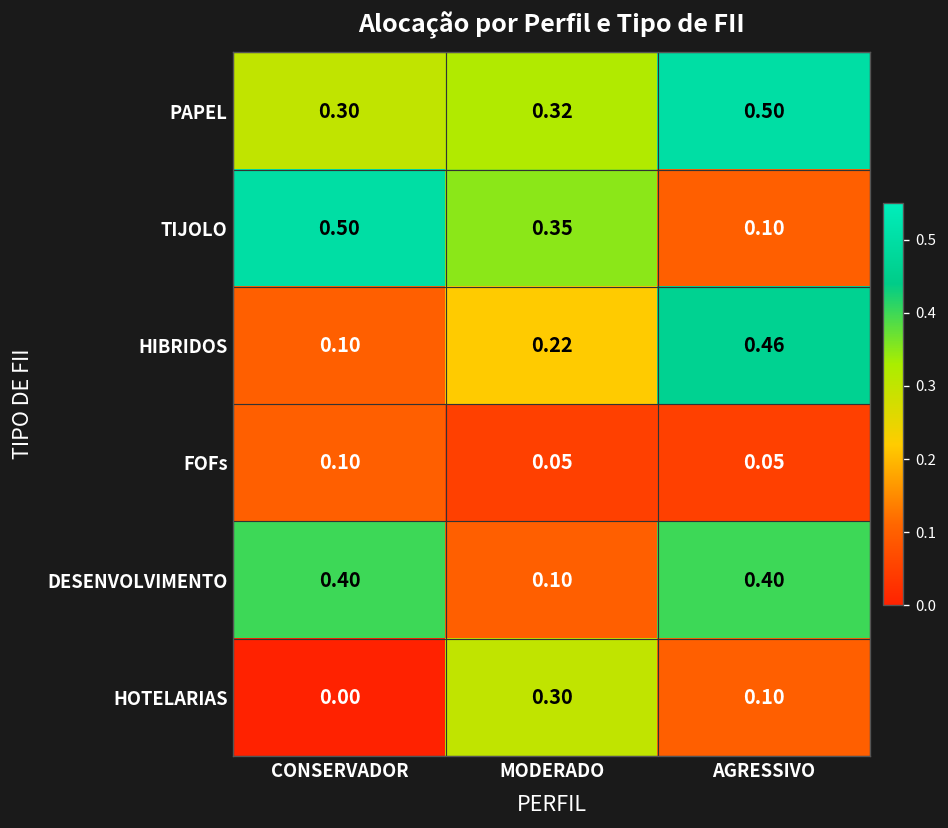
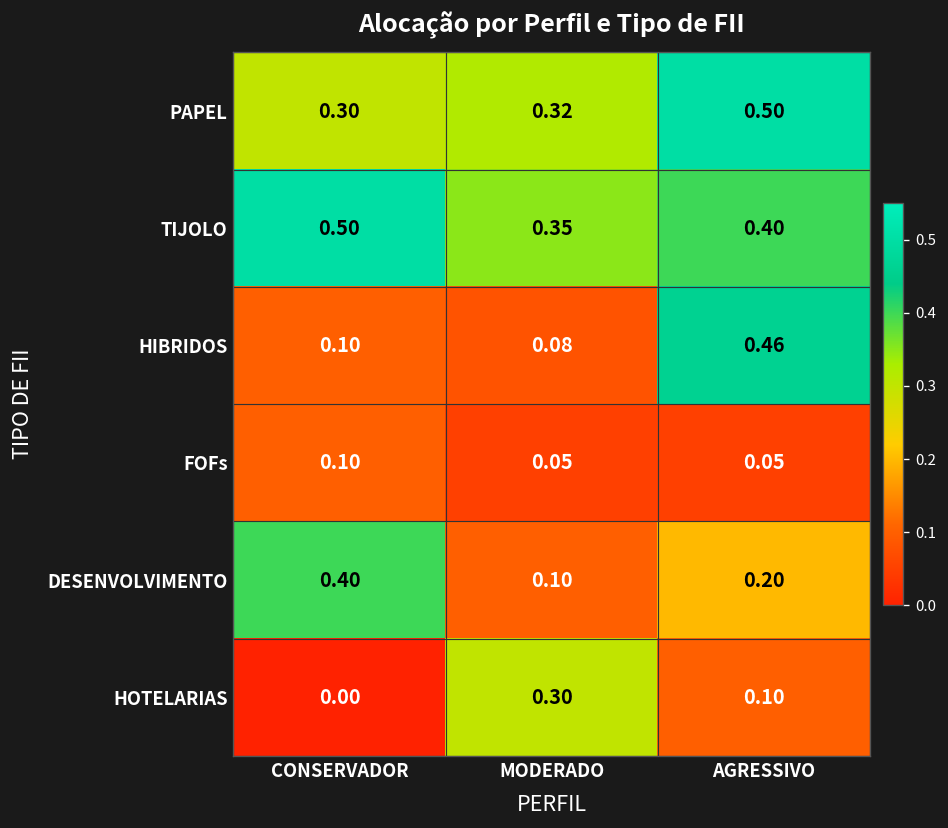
  {
    "PAPEL": {
      "CONSERVADOR": 0.30,
      "MODERADO": 0.32,
      "AGRESSIVO": 0.50
    },
    "TIJOLO": {
      "CONSERVADOR": 0.50,
      "MODERADO": 0.35,
-     "AGRESSIVO": 0.10
+     "AGRESSIVO": 0.40
    },
    "HIBRIDOS": {
      "CONSERVADOR": 0.10,
-     "MODERADO": 0.22,
+     "MODERADO": 0.08,
      "AGRESSIVO": 0.46
    },
    "FOFs": {
      "CONSERVADOR": 0.10,
      "MODERADO": 0.05,
      "AGRESSIVO": 0.05
    },
    "DESENVOLVIMENTO": {
      "CONSERVADOR": 0.40,
      "MODERADO": 0.10,
-     "AGRESSIVO": 0.40
+     "AGRESSIVO": 0.20
    },
    "HOTELARIAS": {
      "CONSERVADOR": 0.00,
      "MODERADO": 0.30,
      "AGRESSIVO": 0.10
    }
  }
